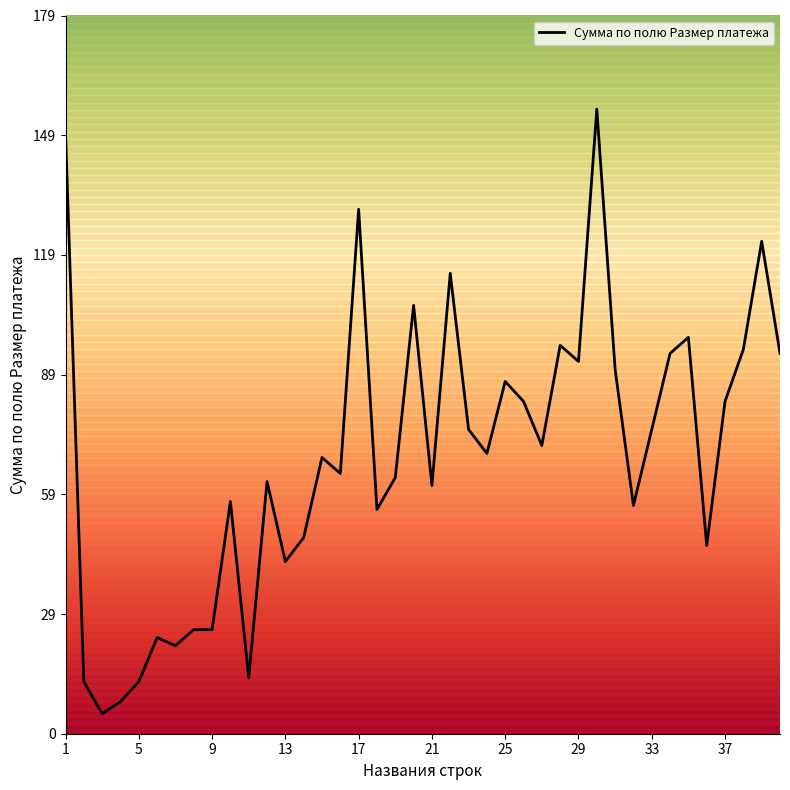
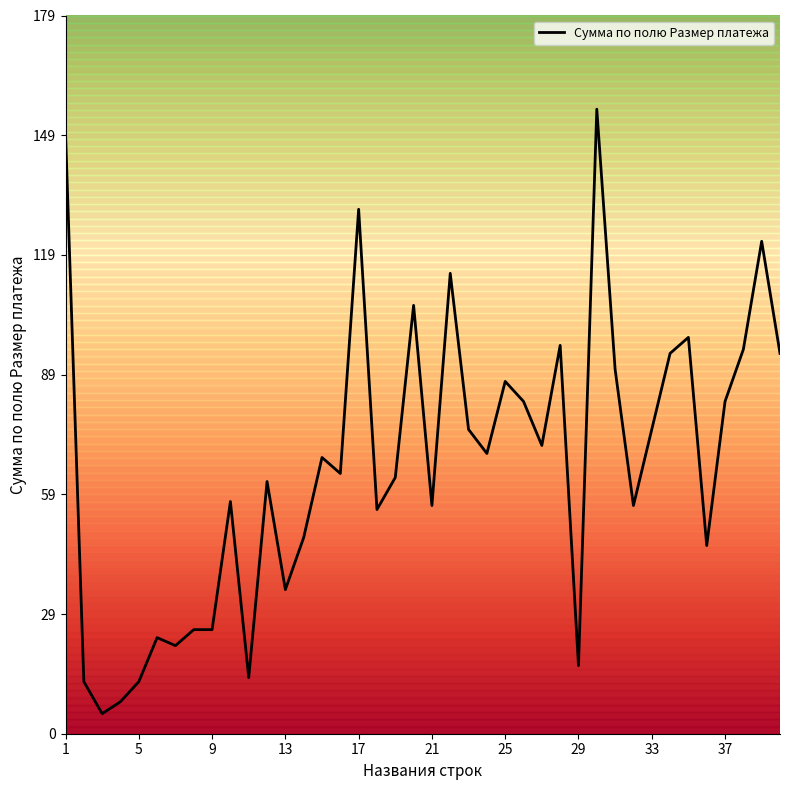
  {
    "1": 150,
    "5": 13,
    "9": 26,
-   "13": 43,
+   "13": 36,
    "17": 131,
-   "21": 62,
+   "21": 57,
    "25": 88,
-   "29": 93,
+   "29": 17,
    "33": 76,
    "37": 83
  }
